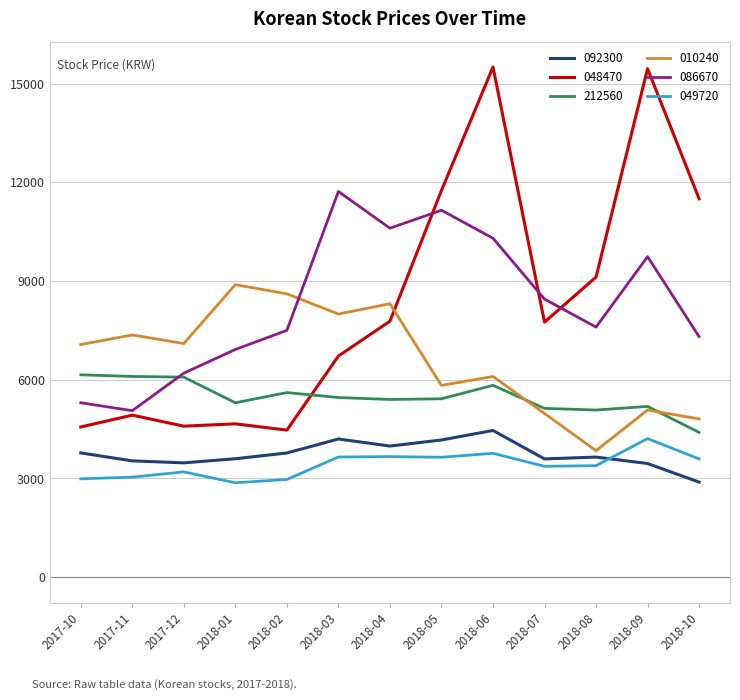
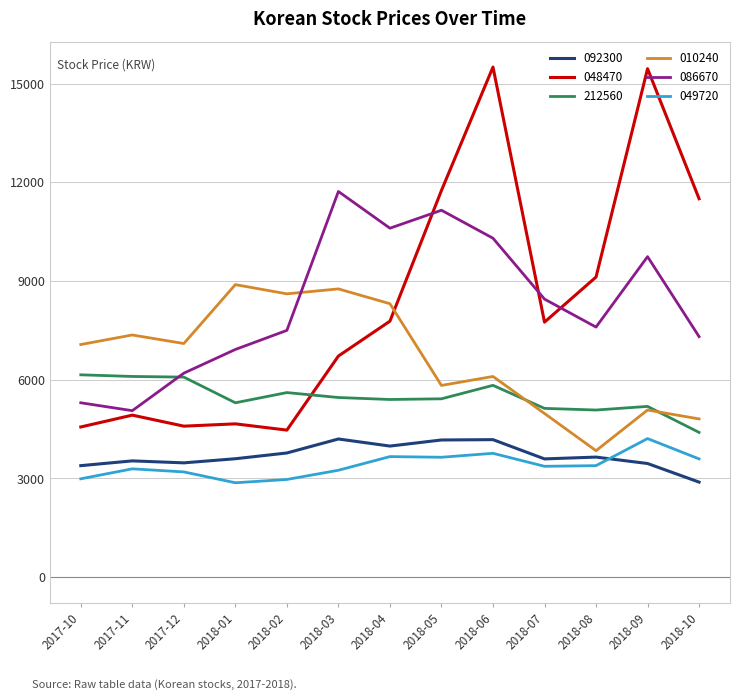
  {
    "092300": {
-     "2017-10": 3800,
+     "2017-10": 3400,
      "2017-11": 3500,
      "2017-12": 3500,
      "2018-01": 3600,
      "2018-02": 3800,
      "2018-03": 4200,
      "2018-04": 4000,
      "2018-05": 4200,
-     "2018-06": 4500,
+     "2018-06": 4200,
      "2018-07": 3600,
      "2018-08": 3700,
      "2018-09": 3500,
      "2018-10": 2900
    },
    "048470": {
      "2017-10": 4600,
      "2017-11": 4900,
      "2017-12": 4600,
      "2018-01": 4700,
      "2018-02": 4500,
      "2018-03": 6700,
      "2018-04": 7800,
      "2018-05": 11800,
      "2018-06": 15500,
      "2018-07": 7800,
      "2018-08": 9100,
      "2018-09": 15500,
      "2018-10": 11500
    },
    "212560": {
      "2017-10": 6200,
      "2017-11": 6100,
      "2017-12": 6100,
      "2018-01": 5300,
      "2018-02": 5600,
      "2018-03": 5500,
      "2018-04": 5400,
      "2018-05": 5400,
      "2018-06": 5800,
      "2018-07": 5100,
      "2018-08": 5100,
      "2018-09": 5200,
      "2018-10": 4400
    },
    "010240": {
      "2017-10": 7100,
      "2017-11": 7400,
      "2017-12": 7100,
      "2018-01": 8900,
      "2018-02": 8600,
-     "2018-03": 8000,
+     "2018-03": 8800,
      "2018-04": 8300,
      "2018-05": 5800,
      "2018-06": 6100,
      "2018-07": 5000,
      "2018-08": 3800,
      "2018-09": 5100,
      "2018-10": 4800
    },
    "086670": {
      "2017-10": 5300,
      "2017-11": 5100,
      "2017-12": 6200,
      "2018-01": 6900,
      "2018-02": 7500,
      "2018-03": 11700,
      "2018-04": 10600,
      "2018-05": 11200,
      "2018-06": 10300,
      "2018-07": 8500,
      "2018-08": 7600,
      "2018-09": 9700,
      "2018-10": 7300
    },
    "049720": {
      "2017-10": 3000,
-     "2017-11": 3000,
+     "2017-11": 3300,
      "2017-12": 3200,
      "2018-01": 2900,
      "2018-02": 3000,
-     "2018-03": 3700,
+     "2018-03": 3300,
      "2018-04": 3700,
      "2018-05": 3600,
      "2018-06": 3800,
      "2018-07": 3400,
      "2018-08": 3400,
      "2018-09": 4200,
      "2018-10": 3600
    }
  }
